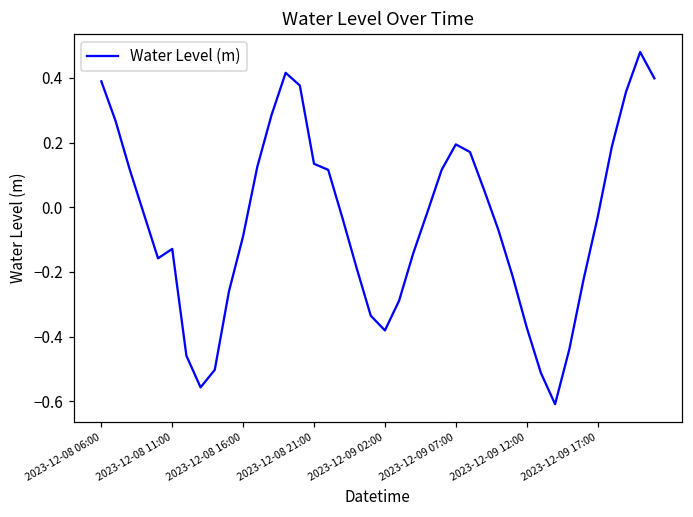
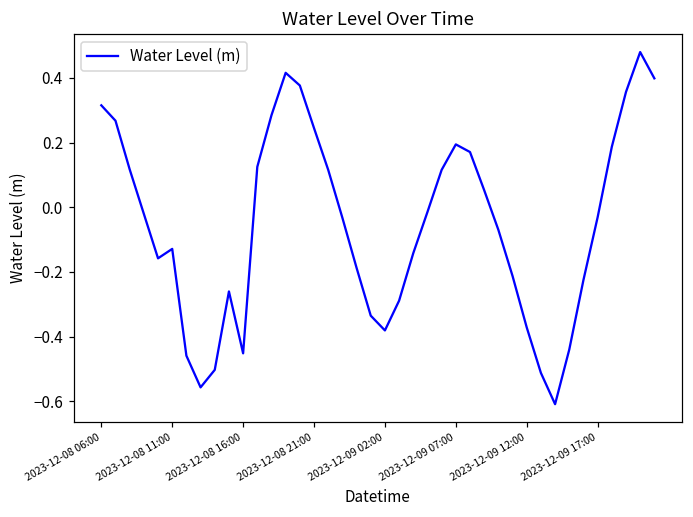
  {
-   "2023-12-08 06:00": 0.39,
+   "2023-12-08 06:00": 0.32,
    "2023-12-08 11:00": -0.13,
-   "2023-12-08 16:00": -0.09,
-   "2023-12-08 21:00": 0.13,
+   "2023-12-08 16:00": -0.45,
+   "2023-12-08 21:00": 0.24,
    "2023-12-09 02:00": -0.38,
    "2023-12-09 07:00": 0.19,
    "2023-12-09 12:00": -0.37,
    "2023-12-09 17:00": -0.03
  }
